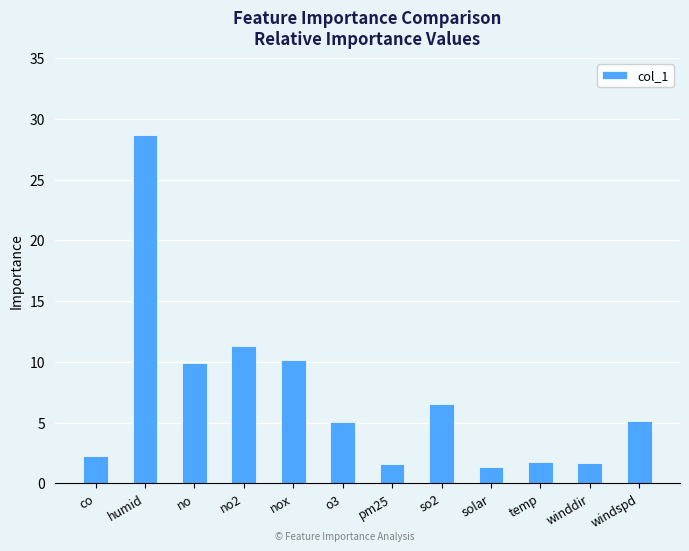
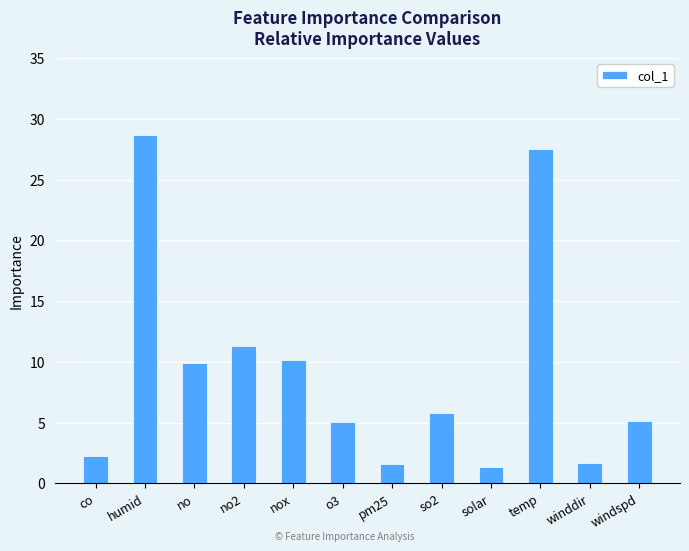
  {
    "co": 2.3,
    "humid": 28.6,
    "no": 9.9,
    "no2": 11.3,
    "nox": 10.2,
    "o3": 5.1,
    "pm25": 1.6,
-   "so2": 6.5,
+   "so2": 5.8,
    "solar": 1.4,
-   "temp": 1.7,
+   "temp": 27.6,
    "winddir": 1.7,
    "windspd": 5.2
  }
